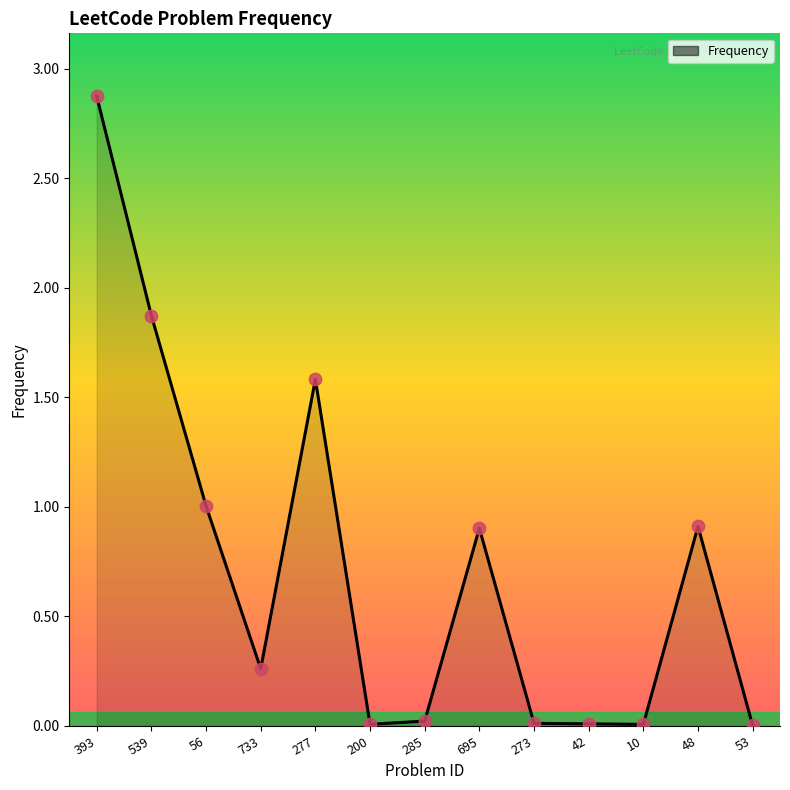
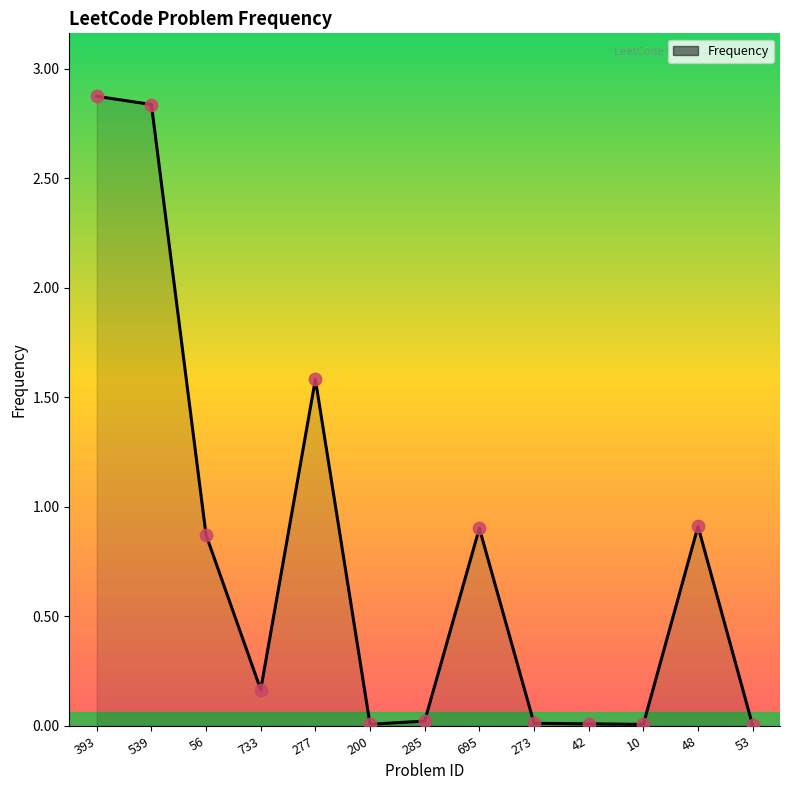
  {
    "393": 2.87,
-   "539": 1.87,
-   "56": 1.00,
-   "733": 0.26,
+   "539": 2.84,
+   "56": 0.87,
+   "733": 0.17,
    "277": 1.58,
    "695": 0.90,
    "48": 0.91
  }
